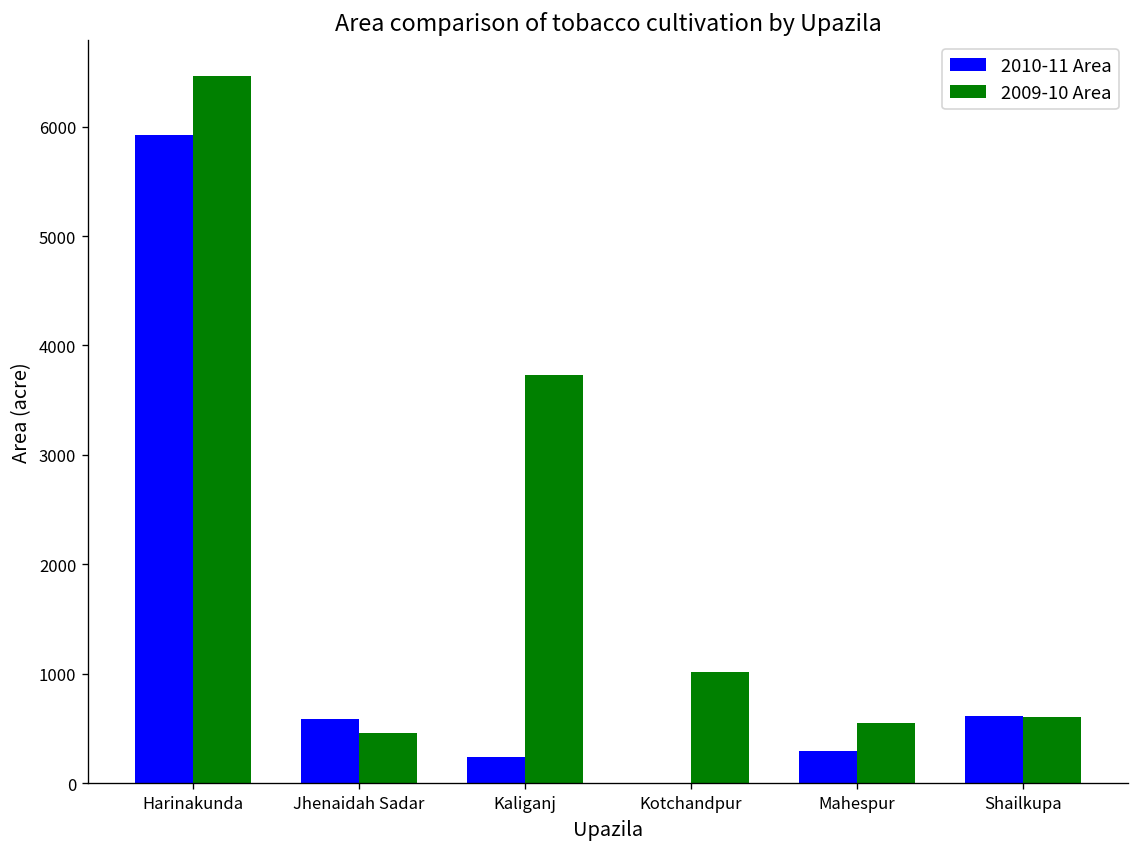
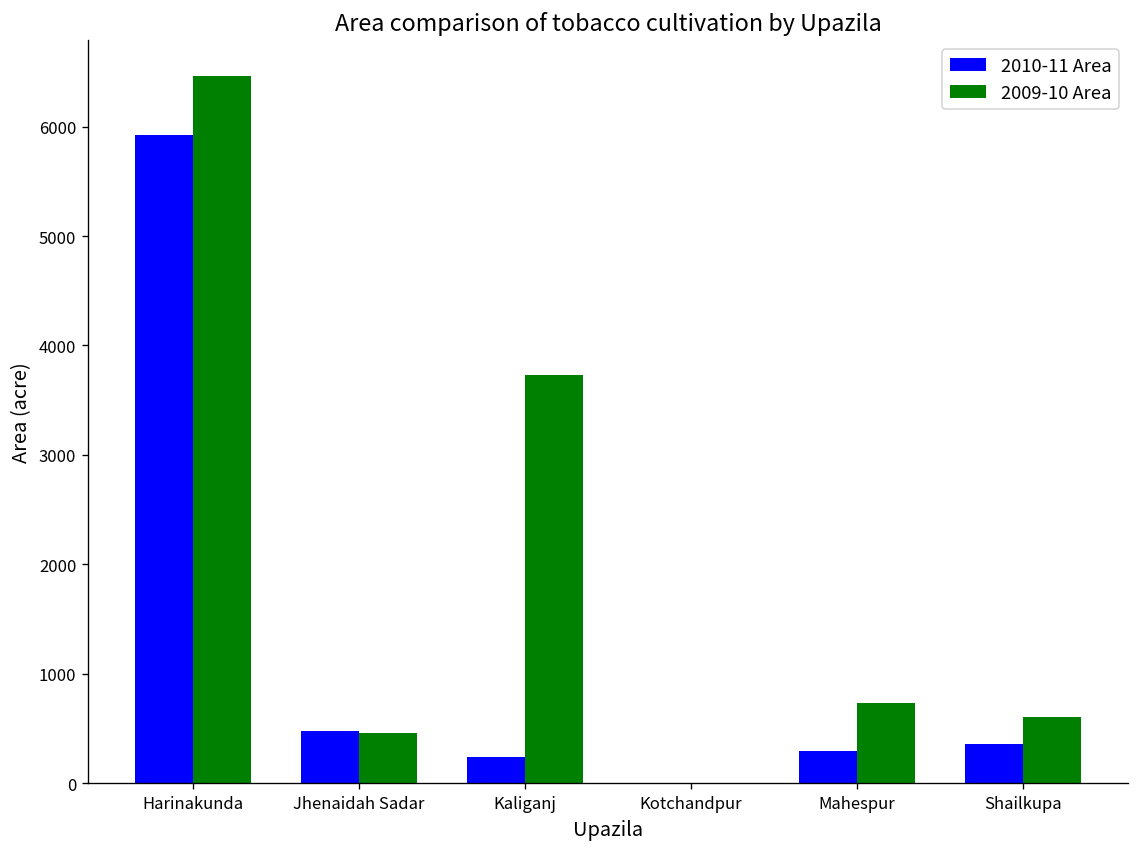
  {
    "2010-11 Area": {
      "Harinakunda": 5900,
-     "Jhenaidah Sadar": 600,
+     "Jhenaidah Sadar": 500,
      "Kaliganj": 200,
      "Kotchandpur": 0,
      "Mahespur": 300,
-     "Shailkupa": 600
+     "Shailkupa": 400
    },
    "2009-10 Area": {
      "Harinakunda": 6500,
      "Jhenaidah Sadar": 500,
      "Kaliganj": 3700,
-     "Kotchandpur": 1000,
-     "Mahespur": 600,
+     "Kotchandpur": 0,
+     "Mahespur": 700,
      "Shailkupa": 600
    }
  }
